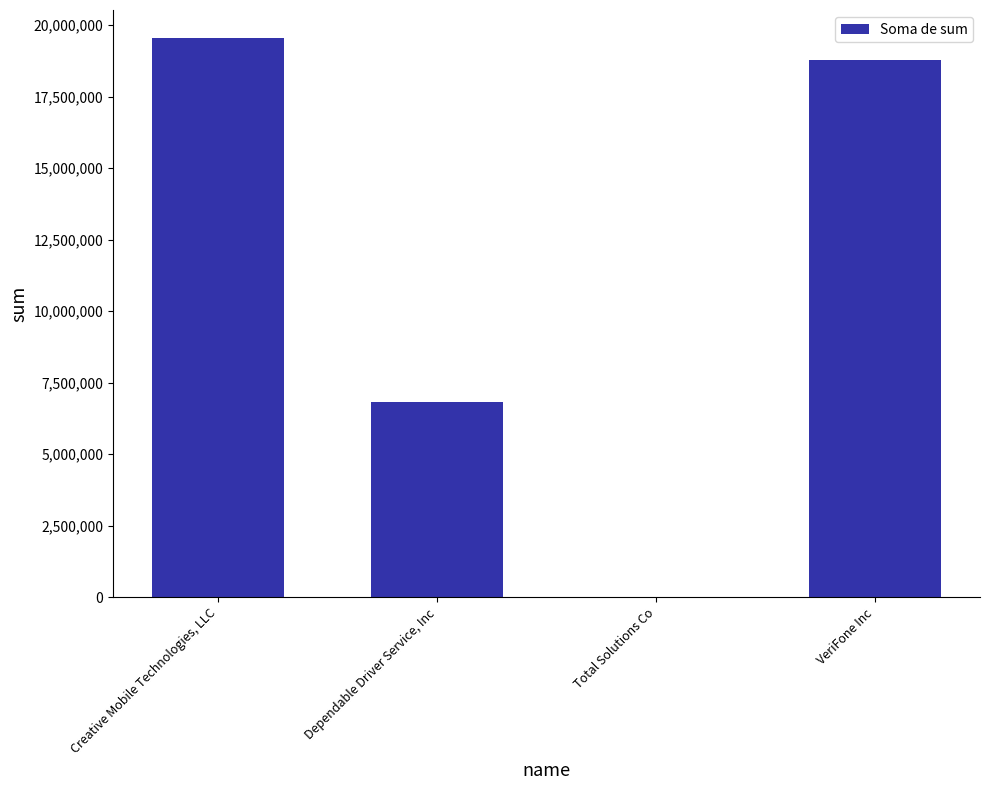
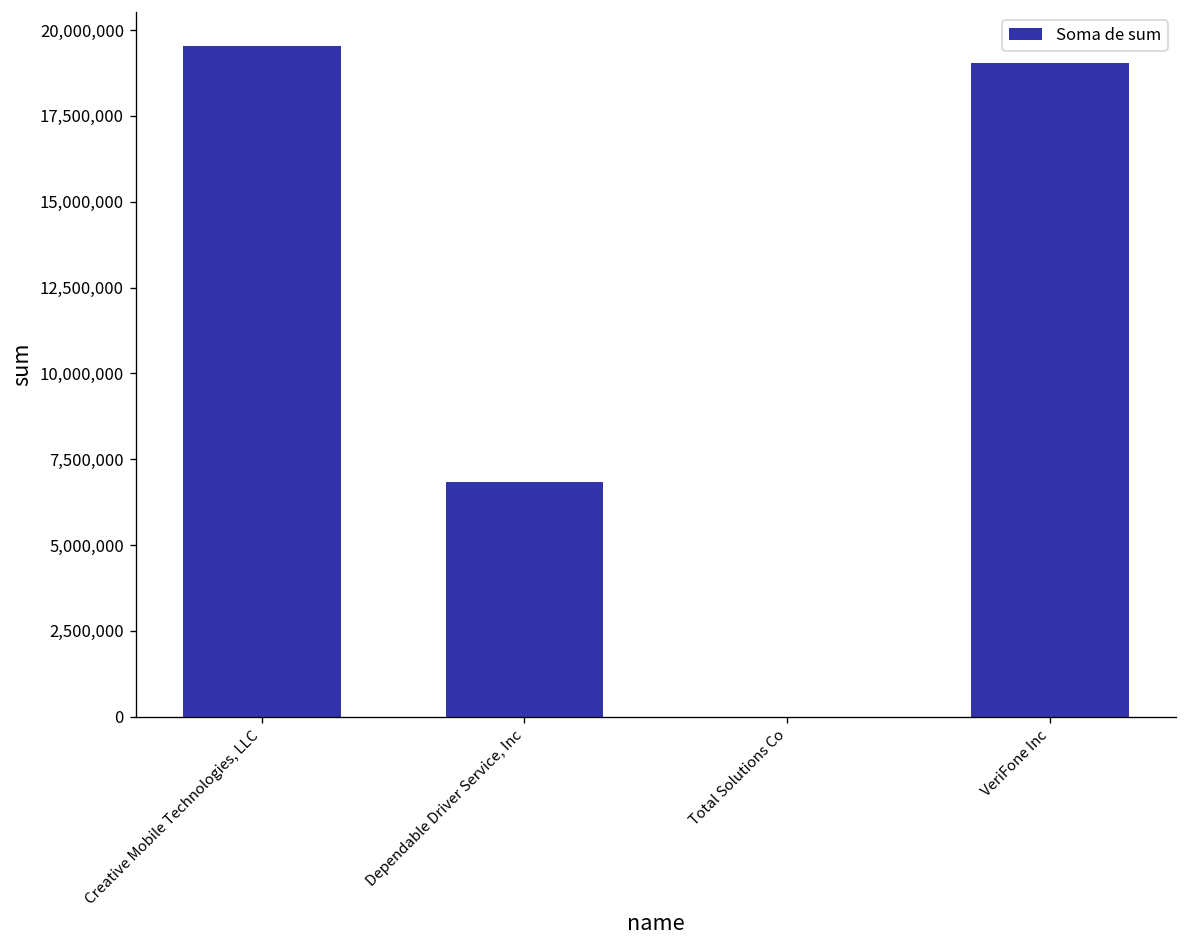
  {
    "Creative Mobile Technologies, LLC": "19,500,000",
    "Dependable Driver Service, Inc": "6,800,000",
-   "VeriFone Inc": "18,800,000"
+   "VeriFone Inc": "19,000,000"
  }
